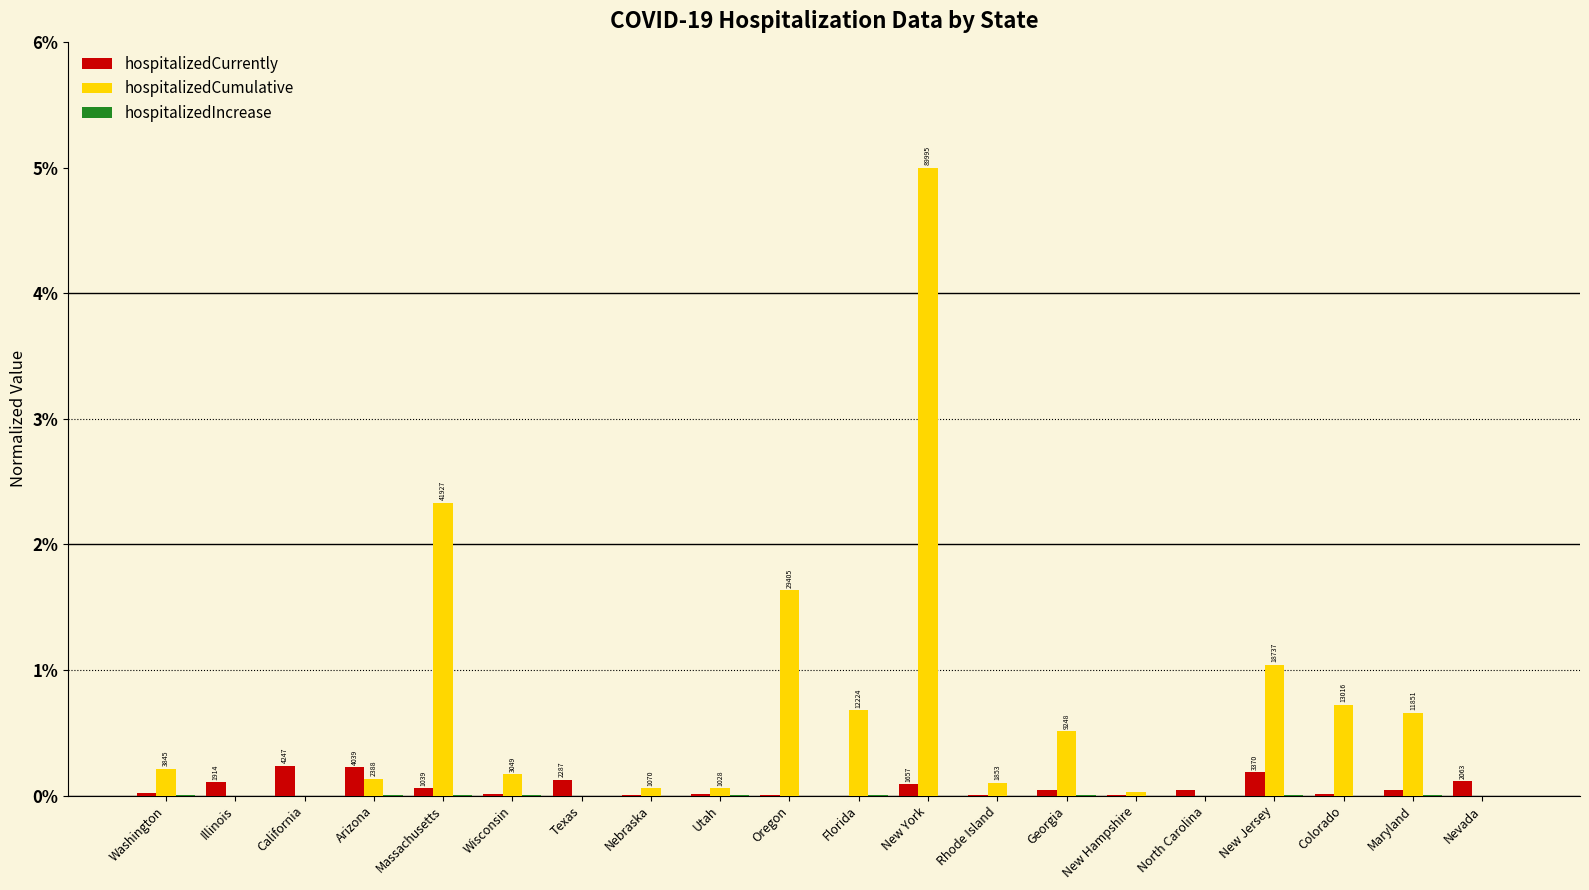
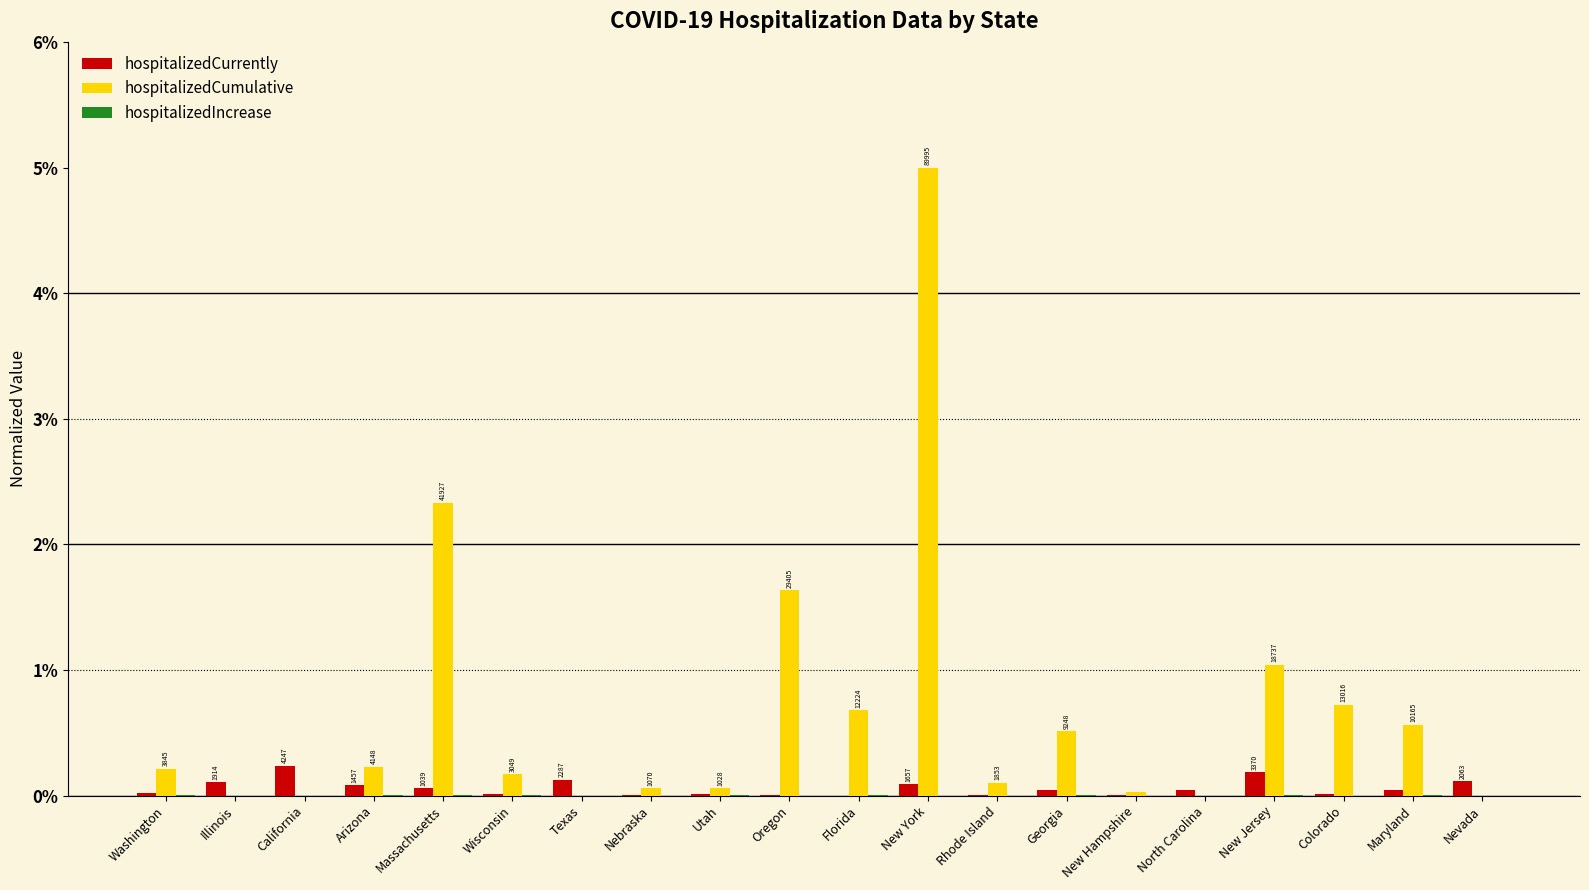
  {
    "hospitalizedCurrently": {
-     "Arizona": "4039"
+     "Arizona": "1457"
    },
    "hospitalizedCumulative": {
-     "Arizona": "2388",
-     "Maryland": "11851"
+     "Arizona": "4148",
+     "Maryland": "10165"
    },
    "hospitalizedIncrease": {
      "Illinois": "0.00%",
      "California": "0.00%",
      "Texas": "0.00%",
      "Oregon": "0.00%",
      "New York": "0.00%",
      "Rhode Island": "0.00%",
      "North Carolina": "0.00%",
      "Colorado": "0.00%",
      "Nevada": "0.00%"
    }
  }
